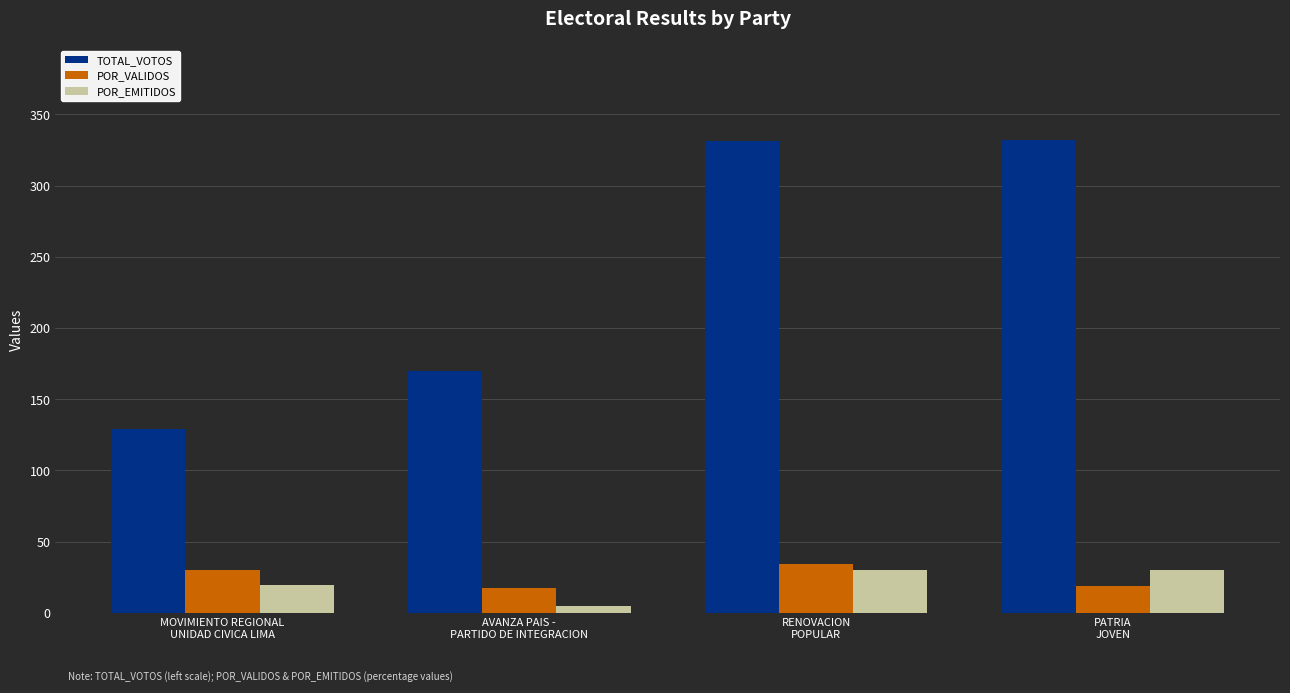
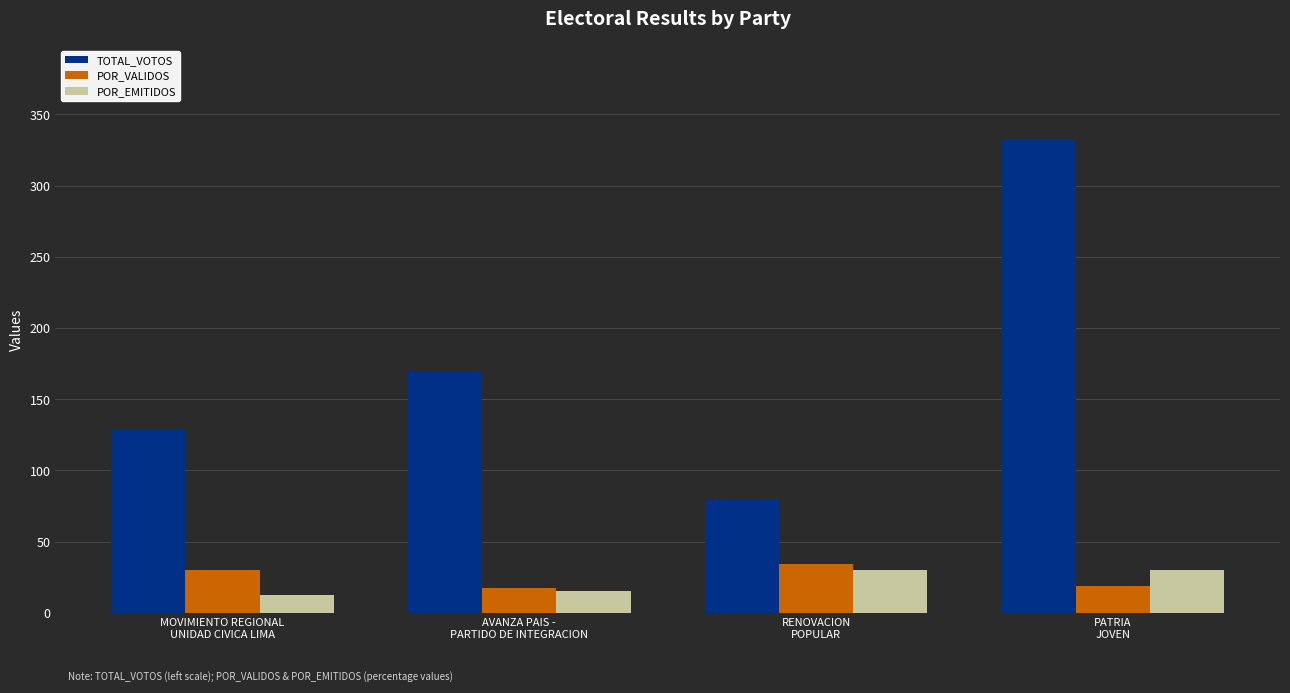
  {
    "TOTAL_VOTOS": {
      "MOVIMIENTO REGIONAL UNIDAD CIVICA LIMA": 129,
      "AVANZA PAIS - PARTIDO DE INTEGRACION": 170,
-     "RENOVACION POPULAR": 331,
+     "RENOVACION POPULAR": 80,
      "PATRIA JOVEN": 332
    },
    "POR_VALIDOS": {
      "MOVIMIENTO REGIONAL UNIDAD CIVICA LIMA": 30,
      "AVANZA PAIS - PARTIDO DE INTEGRACION": 18,
      "RENOVACION POPULAR": 34,
      "PATRIA JOVEN": 19
    },
    "POR_EMITIDOS": {
-     "MOVIMIENTO REGIONAL UNIDAD CIVICA LIMA": 20,
-     "AVANZA PAIS - PARTIDO DE INTEGRACION": 5,
+     "MOVIMIENTO REGIONAL UNIDAD CIVICA LIMA": 12,
+     "AVANZA PAIS - PARTIDO DE INTEGRACION": 15,
      "RENOVACION POPULAR": 30,
      "PATRIA JOVEN": 30
    }
  }
